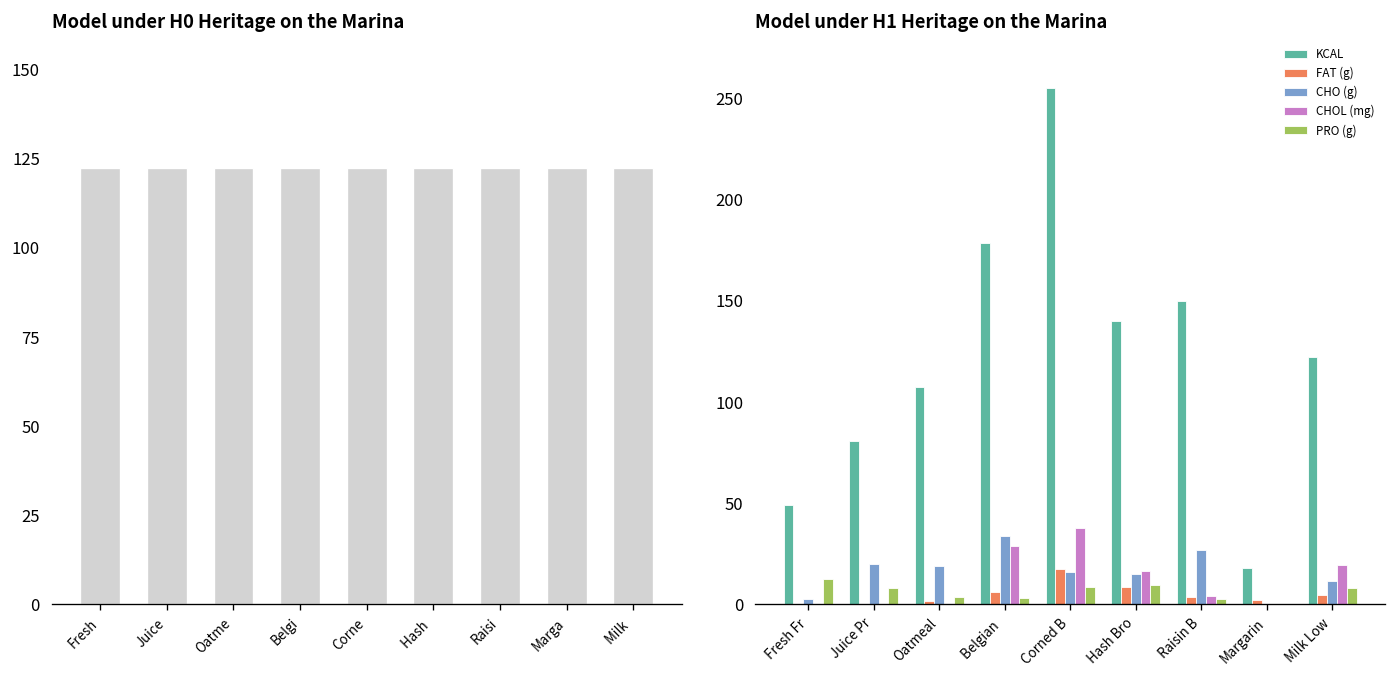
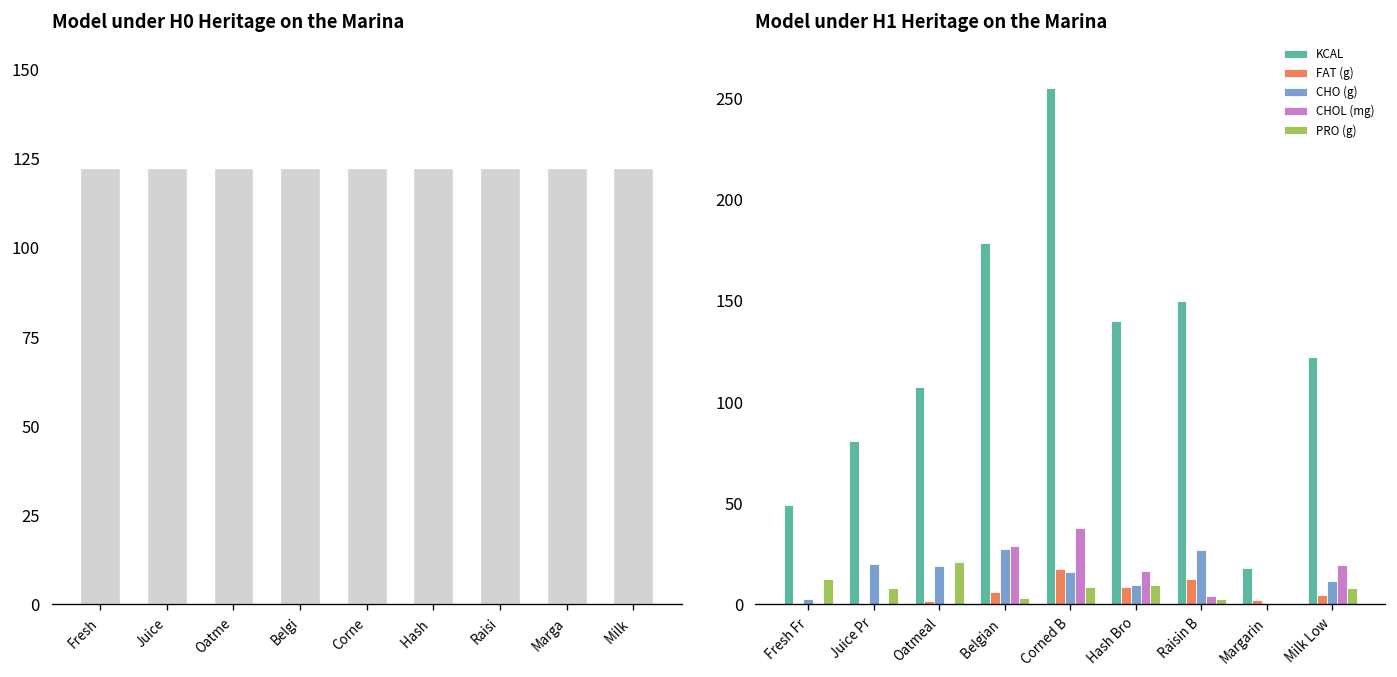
  {
    "Model under H0 Heritage on the Marina": {
      "Fresh": 122,
      "Juice": 122,
      "Oatme": 122,
      "Belgi": 122,
      "Corne": 122,
      "Hash": 122,
      "Raisi": 122,
      "Marga": 122,
      "Milk": 122
    },
    "Model under H1 Heritage on the Marina": {
      "KCAL": {
        "Fresh Fr": 49,
        "Juice Pr": 81,
        "Oatmeal": 107,
        "Belgian": 179,
        "Corned B": 255,
        "Hash Bro": 140,
        "Raisin B": 150,
        "Margarin": 18,
        "Milk Low": 122
      },
      "FAT (g)": {
        "Juice Pr": 0,
        "Oatmeal": 2,
        "Belgian": 6,
        "Corned B": 18,
        "Hash Bro": 9,
-       "Raisin B": 4,
+       "Raisin B": 13,
        "Margarin": 2,
        "Milk Low": 5
      },
      "CHO (g)": {
        "Fresh Fr": 3,
        "Juice Pr": 20,
        "Oatmeal": 19,
-       "Belgian": 34,
+       "Belgian": 28,
        "Corned B": 16,
-       "Hash Bro": 15,
+       "Hash Bro": 10,
        "Raisin B": 27,
        "Margarin": 0,
        "Milk Low": 12
      },
      "CHOL (mg)": {
        "Fresh Fr": 0,
        "Juice Pr": 0,
        "Oatmeal": 0,
        "Belgian": 29,
        "Corned B": 38,
        "Hash Bro": 16,
        "Raisin B": 4,
        "Margarin": 0,
        "Milk Low": 20
      },
      "PRO (g)": {
        "Fresh Fr": 13,
        "Juice Pr": 8,
-       "Oatmeal": 4,
+       "Oatmeal": 21,
        "Belgian": 3,
        "Corned B": 9,
        "Hash Bro": 10,
        "Raisin B": 3,
        "Margarin": 0,
        "Milk Low": 8
      }
    }
  }
